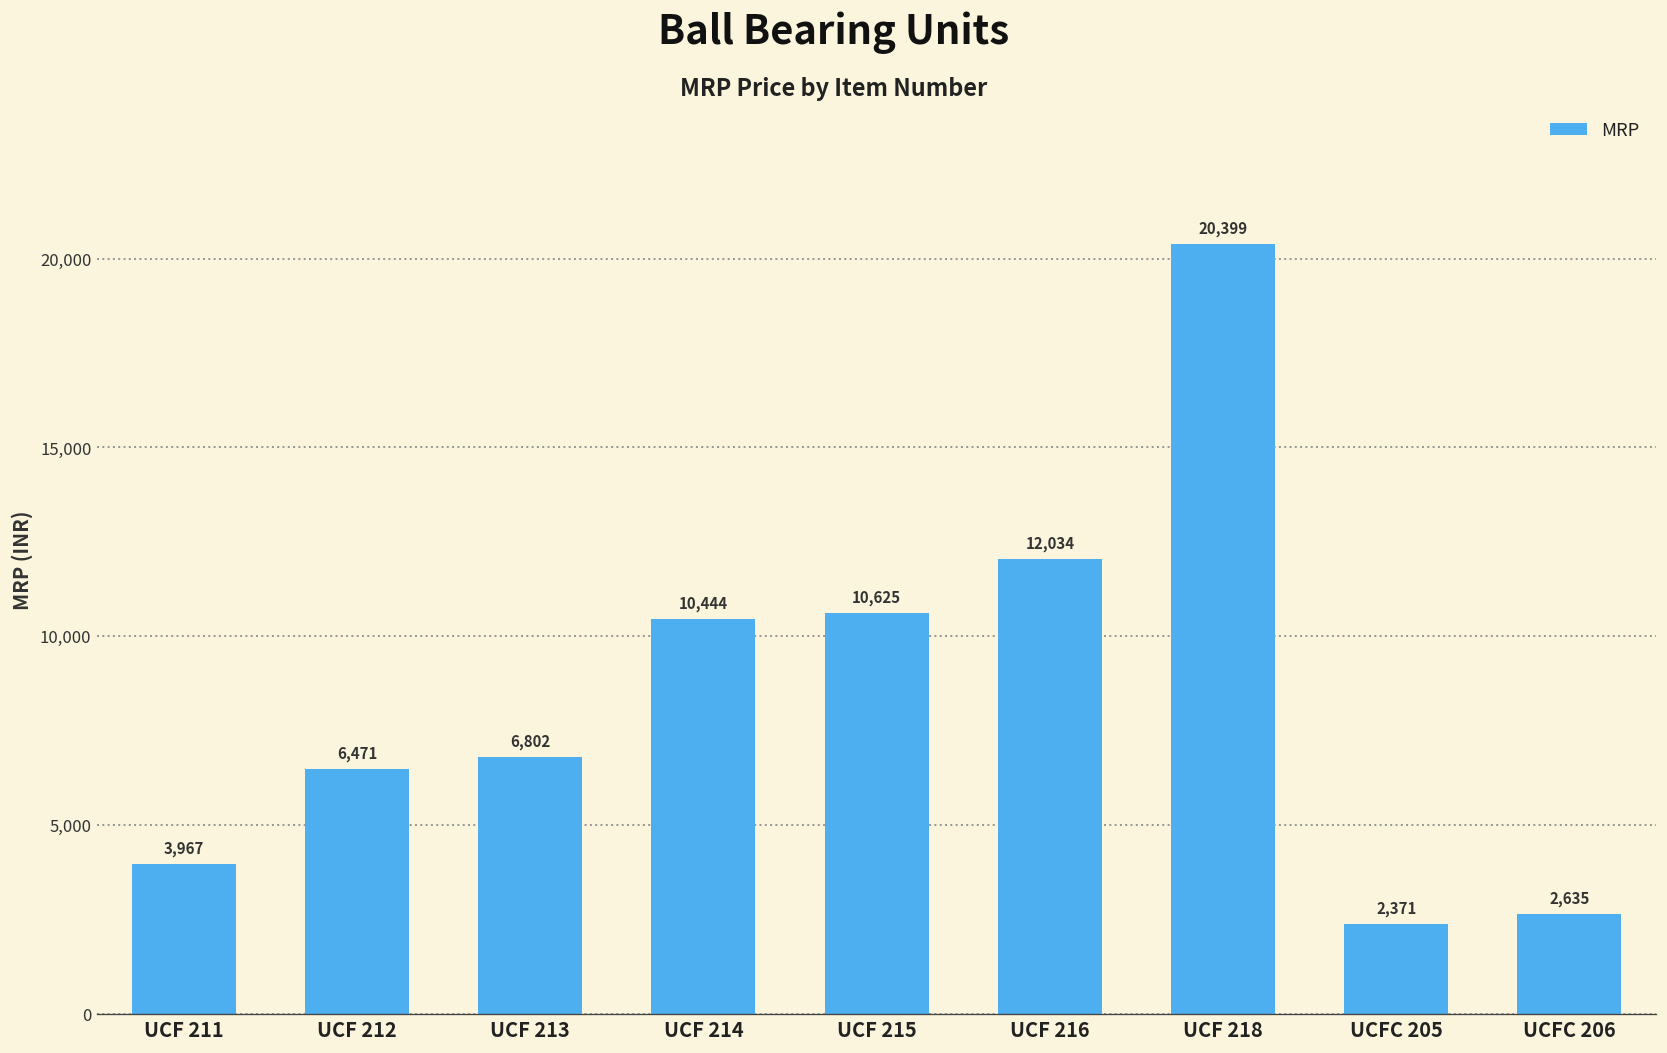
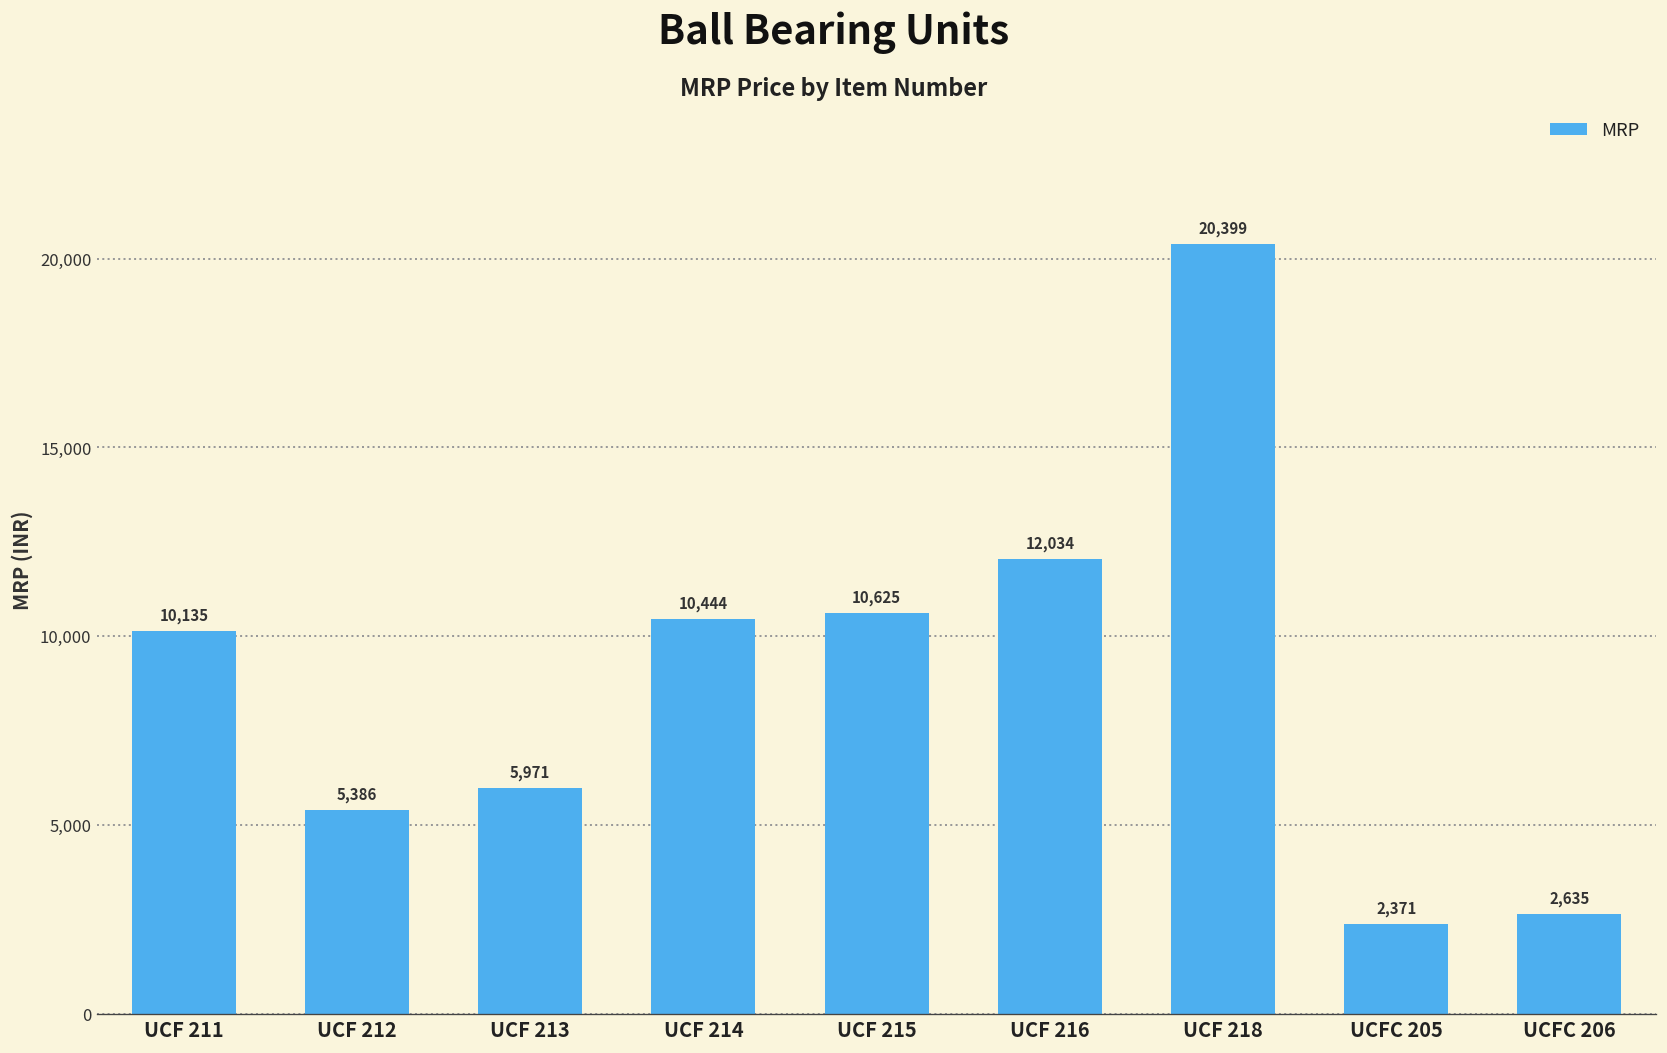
  {
-   "UCF 211": "3,967",
-   "UCF 212": "6,471",
-   "UCF 213": "6,802",
+   "UCF 211": "10,135",
+   "UCF 212": "5,386",
+   "UCF 213": "5,971",
    "UCF 214": "10,444",
    "UCF 215": "10,625",
    "UCF 216": "12,034",
    "UCF 218": "20,399",
    "UCFC 205": "2,371",
    "UCFC 206": "2,635"
  }
